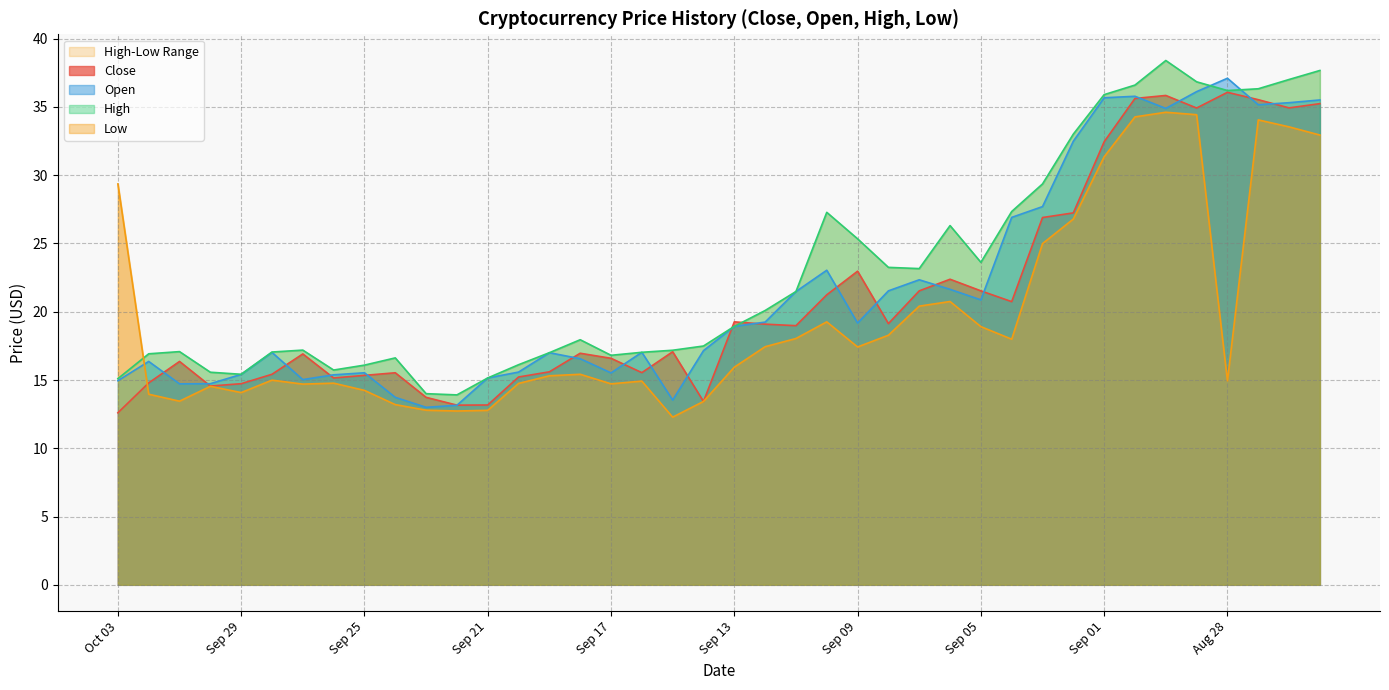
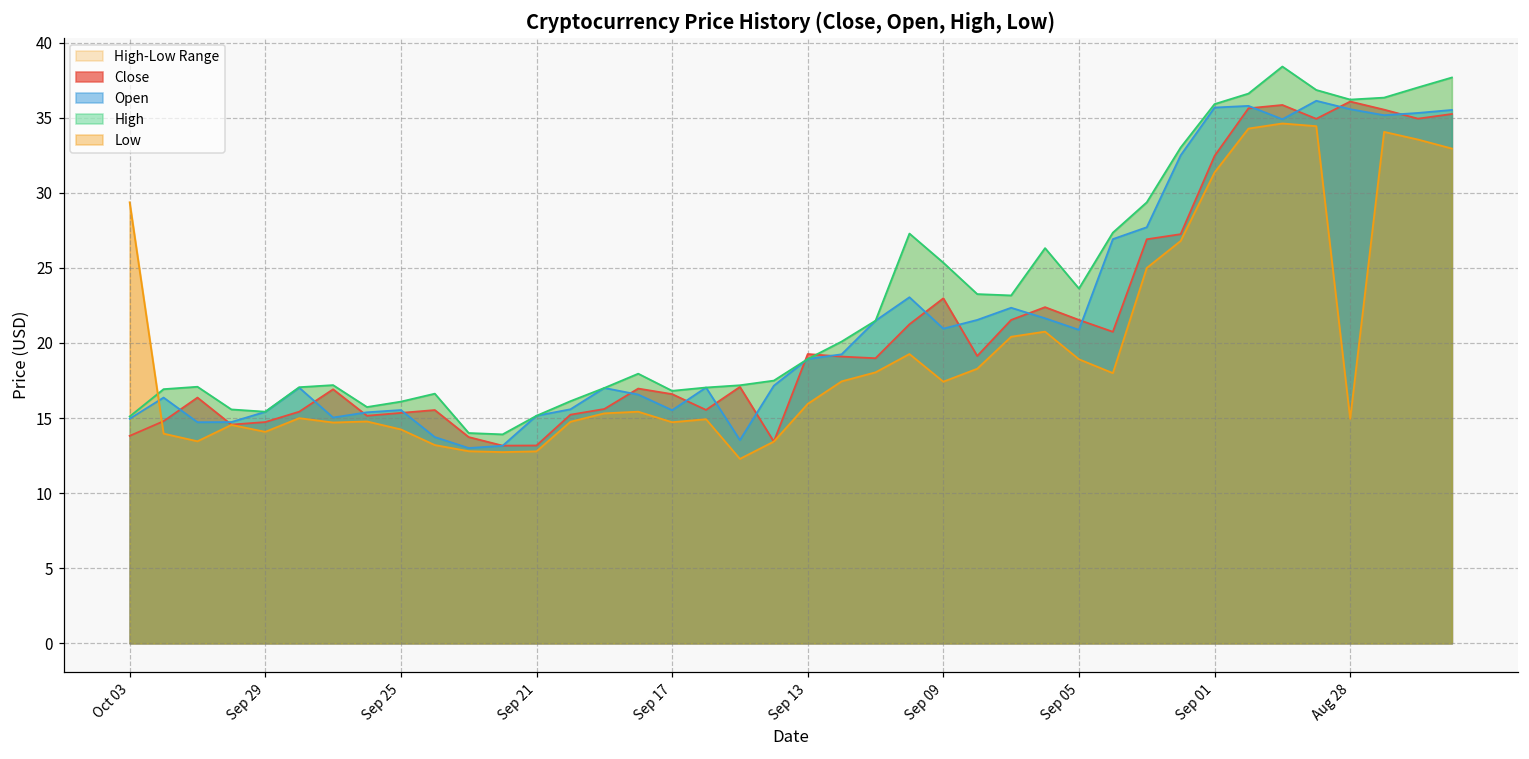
  {
    "Close": {
-     "Oct 03": 12.6,
+     "Oct 03": 13.8,
      "Sep 29": 14.7,
      "Sep 25": 15.3,
      "Sep 21": 13.2,
      "Sep 17": 16.6,
      "Sep 13": 19.3,
      "Sep 09": 23.0,
      "Sep 05": 21.5,
      "Sep 01": 32.5
    },
    "Open": {
      "Sep 25": 15.5,
      "Sep 17": 15.5,
-     "Sep 09": 19.2,
+     "Sep 09": 21.0,
      "Sep 05": 20.9,
      "Sep 01": 35.7,
-     "Aug 28": 37.1
+     "Aug 28": 35.6
    }
  }
